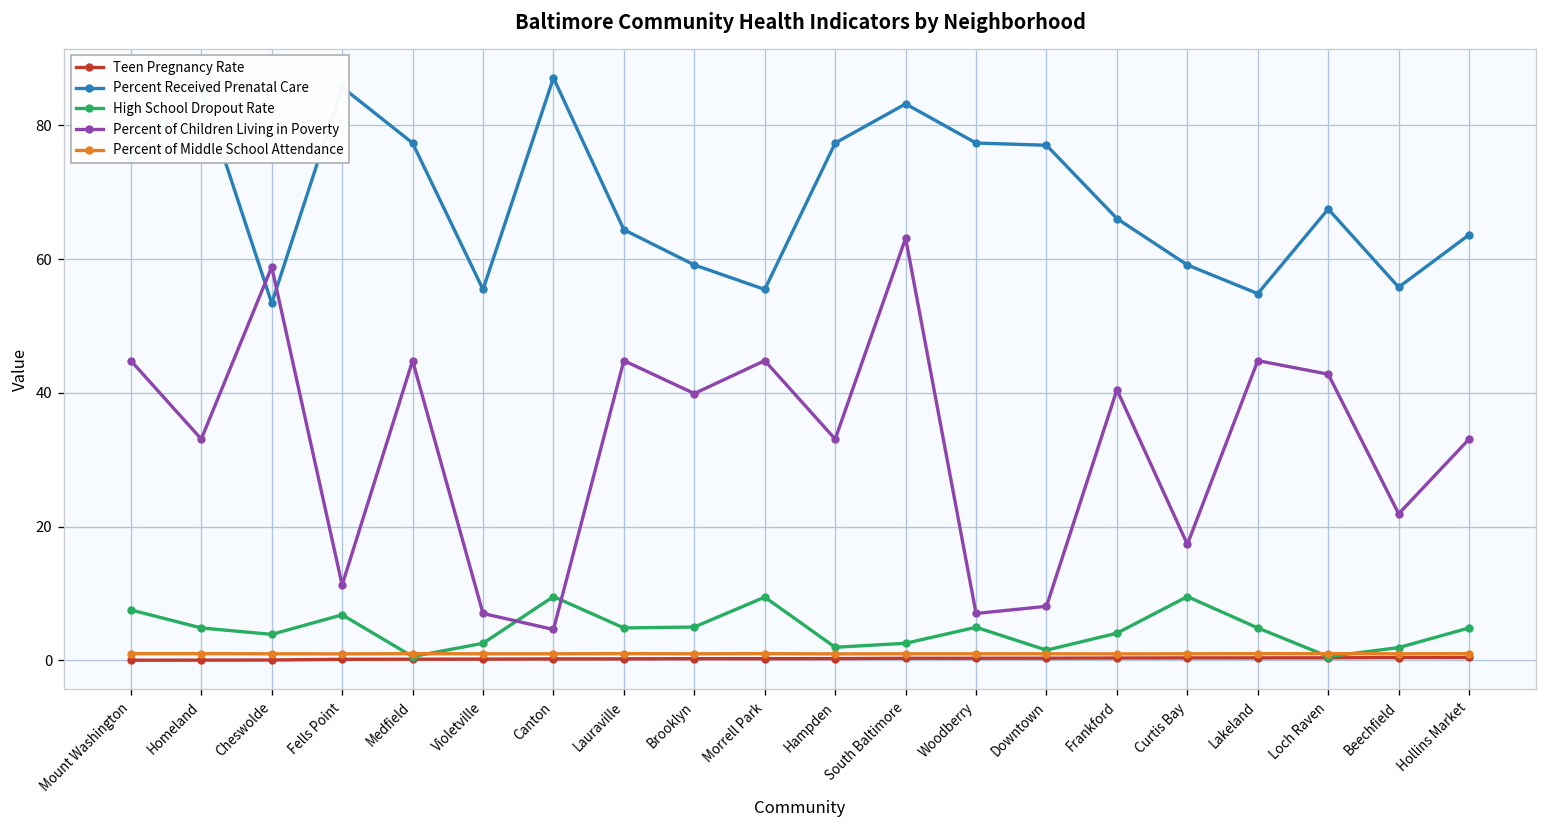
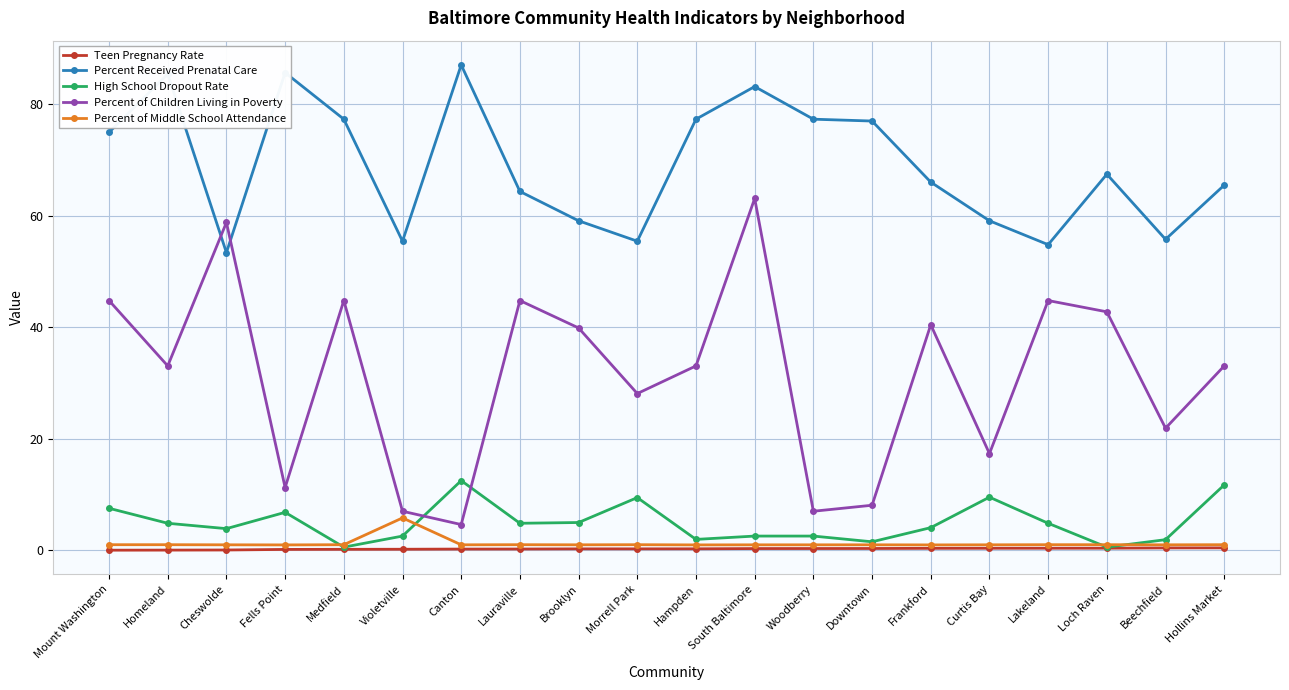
  {
    "Teen Pregnancy Rate": {
      "Mount Washington": 0,
      "Homeland": 0,
      "Cheswolde": 0,
      "Fells Point": 0,
      "Violetville": 0,
      "Canton": 0,
      "Lauraville": 0,
      "Brooklyn": 0,
      "Morrell Park": 0,
      "Hampden": 0,
      "South Baltimore": 0,
      "Woodberry": 0,
      "Downtown": 0,
      "Frankford": 0,
      "Curtis Bay": 0,
      "Lakeland": 0,
      "Beechfield": 0,
      "Hollins Market": 0
    },
    "Percent Received Prenatal Care": {
      "Mount Washington": 75,
      "Cheswolde": 53,
      "Medfield": 77,
      "Violetville": 55,
      "Canton": 87,
      "Lauraville": 64,
      "Brooklyn": 59,
      "Morrell Park": 55,
      "Hampden": 77,
      "South Baltimore": 83,
      "Woodberry": 77,
      "Downtown": 77,
      "Frankford": 66,
      "Curtis Bay": 59,
      "Lakeland": 55,
      "Loch Raven": 67,
      "Beechfield": 56,
-     "Hollins Market": 64
+     "Hollins Market": 66
    },
    "High School Dropout Rate": {
      "Mount Washington": 8,
      "Homeland": 5,
      "Cheswolde": 4,
      "Fells Point": 7,
      "Violetville": 3,
-     "Canton": 10,
+     "Canton": 12,
      "Lauraville": 5,
      "Brooklyn": 5,
      "Morrell Park": 9,
      "Hampden": 2,
      "South Baltimore": 3,
-     "Woodberry": 5,
+     "Woodberry": 3,
      "Downtown": 2,
      "Frankford": 4,
      "Curtis Bay": 10,
      "Lakeland": 5,
      "Beechfield": 2,
-     "Hollins Market": 5
+     "Hollins Market": 12
    },
    "Percent of Children Living in Poverty": {
      "Mount Washington": 45,
      "Homeland": 33,
      "Cheswolde": 59,
      "Fells Point": 11,
      "Medfield": 45,
      "Violetville": 7,
      "Canton": 5,
      "Lauraville": 45,
      "Brooklyn": 40,
-     "Morrell Park": 45,
+     "Morrell Park": 28,
      "Hampden": 33,
      "South Baltimore": 63,
      "Woodberry": 7,
      "Downtown": 8,
      "Frankford": 40,
      "Curtis Bay": 17,
      "Lakeland": 45,
      "Loch Raven": 43,
      "Beechfield": 22,
      "Hollins Market": 33
    },
    "Percent of Middle School Attendance": {
      "Mount Washington": 1,
      "Homeland": 1,
      "Cheswolde": 1,
      "Fells Point": 1,
-     "Violetville": 1,
+     "Violetville": 6,
      "Canton": 1,
      "Lauraville": 1,
      "Brooklyn": 1,
      "Morrell Park": 1,
      "Hampden": 1,
      "South Baltimore": 1,
      "Woodberry": 1,
      "Downtown": 1,
      "Frankford": 1,
      "Curtis Bay": 1,
      "Lakeland": 1,
      "Beechfield": 1,
      "Hollins Market": 1
    }
  }
